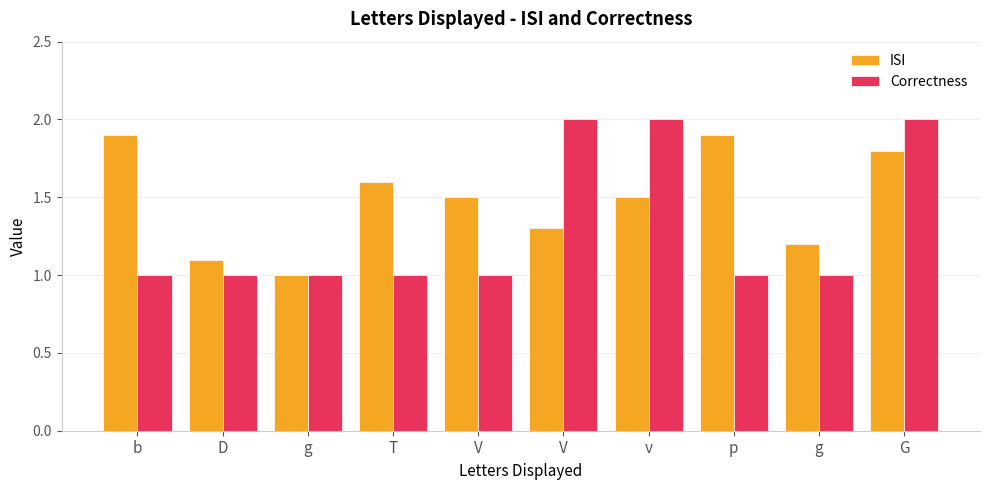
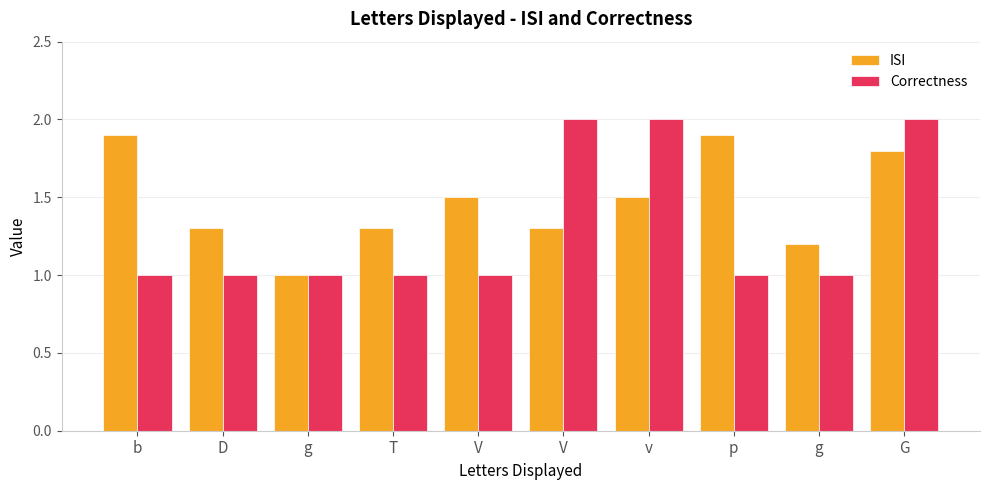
  {
    "ISI": {
      "b": 1.9,
-     "D": 1.1,
-     "T": 1.6,
+     "D": 1.3,
+     "T": 1.3,
      "v": 1.5,
      "p": 1.9,
      "G": 1.8
    },
    "Correctness": {
      "b": 1.0,
      "D": 1.0,
      "T": 1.0,
      "v": 2.0,
      "p": 1.0,
      "G": 2.0
    }
  }
